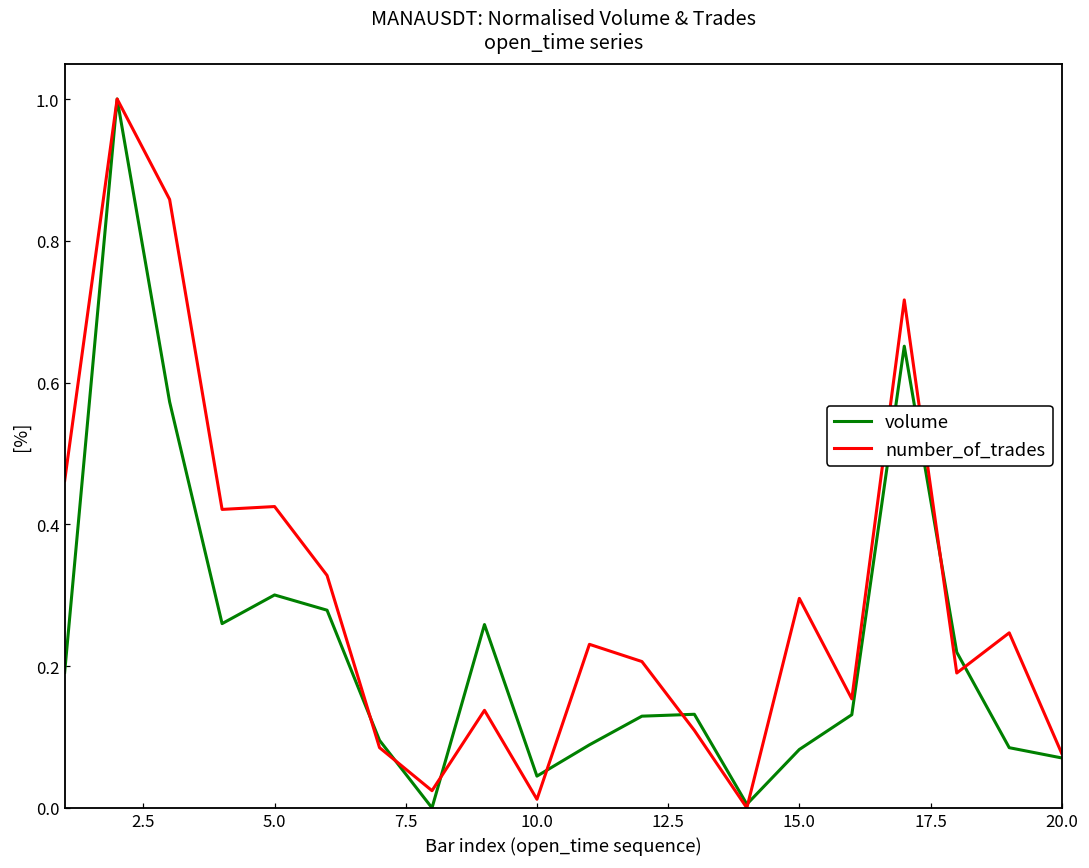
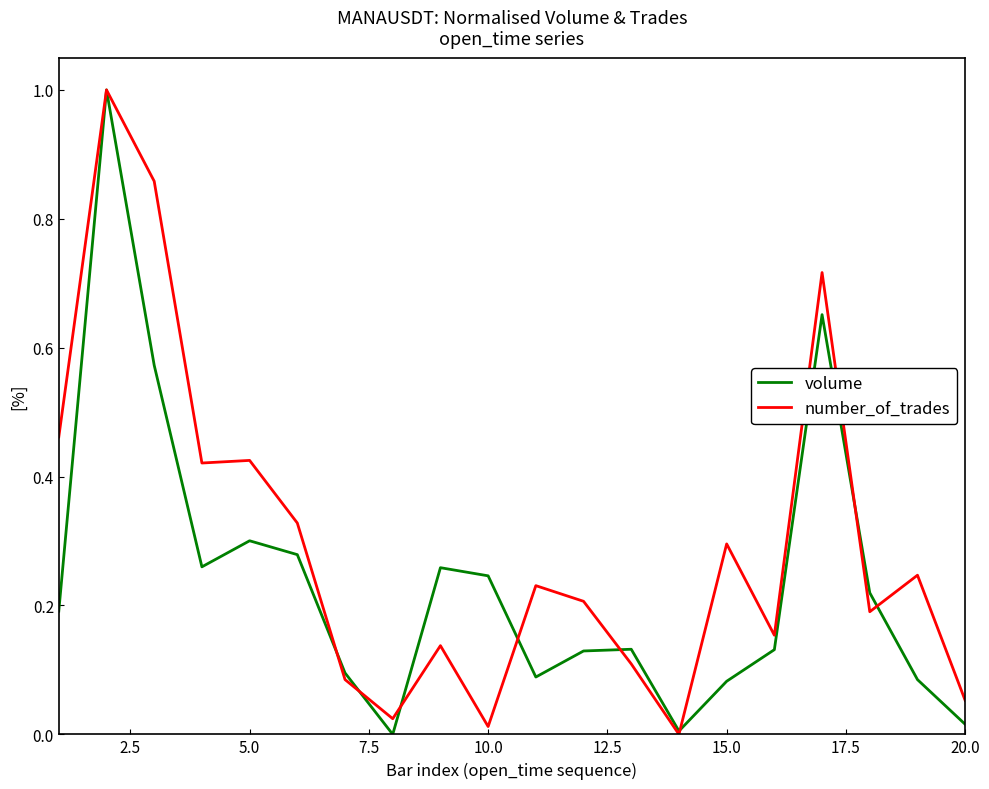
  {
    "volume": {
      "5.0": 0.30,
-     "10.0": 0.04,
+     "10.0": 0.25,
      "15.0": 0.08,
-     "20.0": 0.07
+     "20.0": 0.02
    },
    "number_of_trades": {
      "5.0": 0.43,
      "10.0": 0.01,
      "15.0": 0.30,
-     "20.0": 0.08
+     "20.0": 0.05
    }
  }
